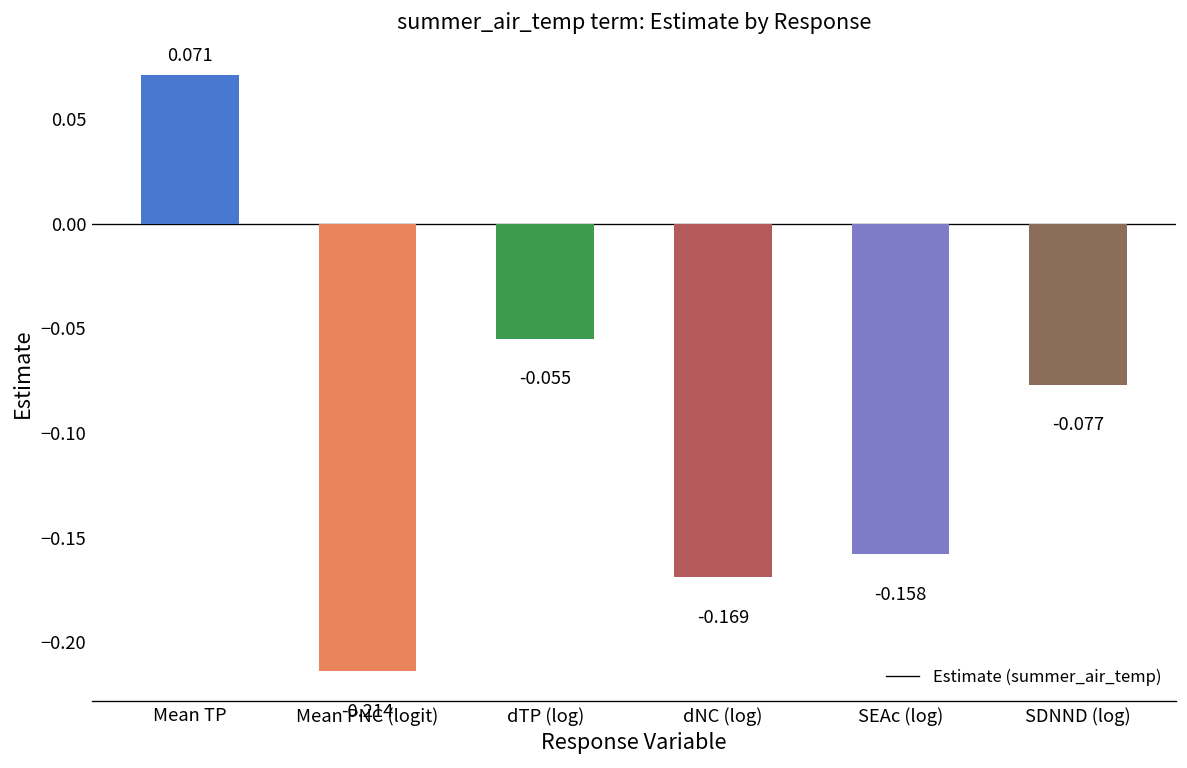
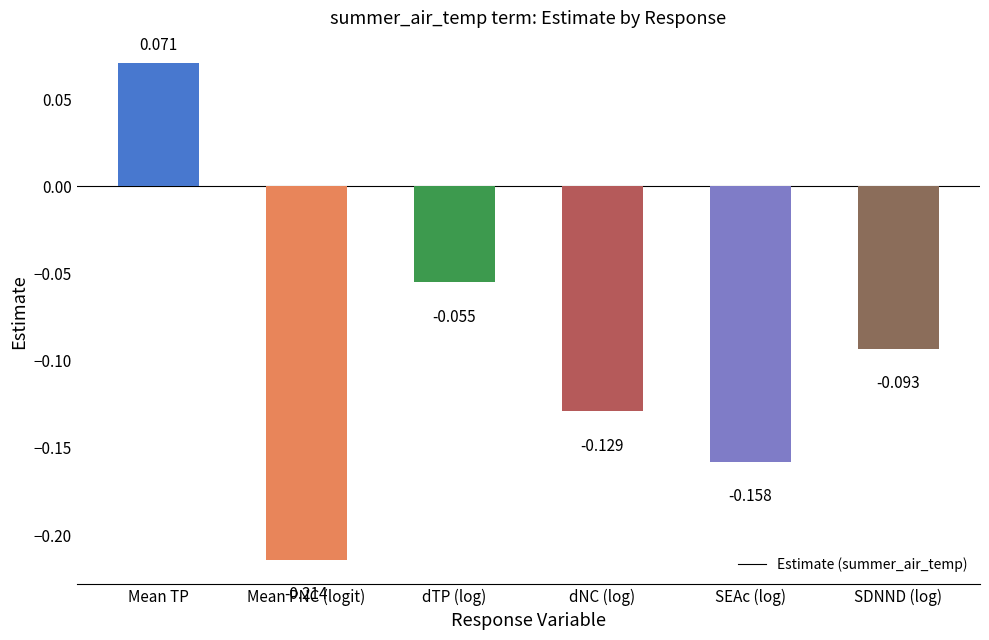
  {
    "Mean TP": 0.071,
-   "dNC (log)": -0.169,
-   "SDNND (log)": -0.077
+   "dNC (log)": -0.129,
+   "SDNND (log)": -0.093
  }
